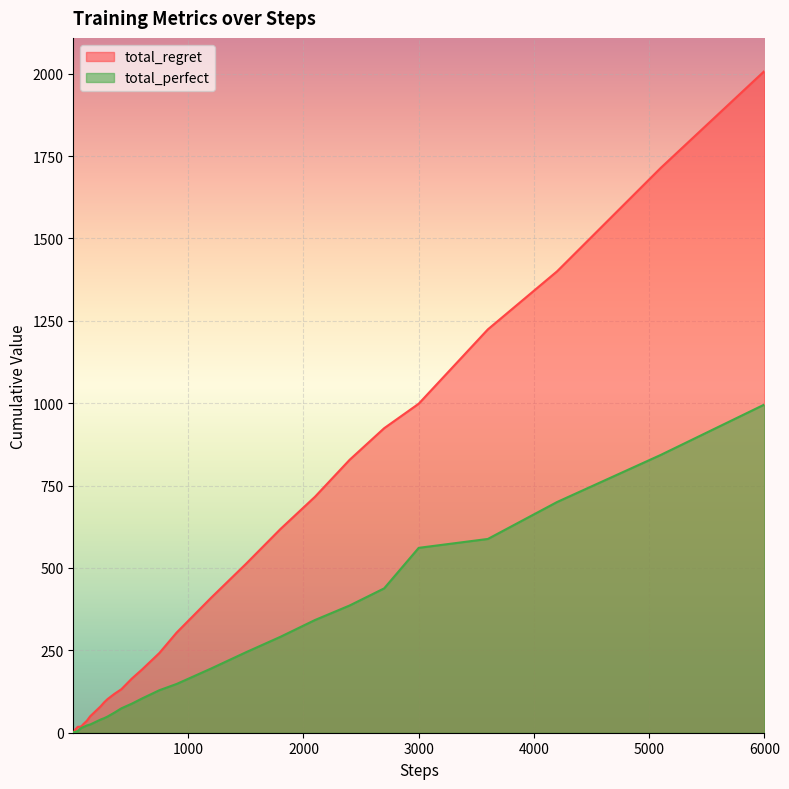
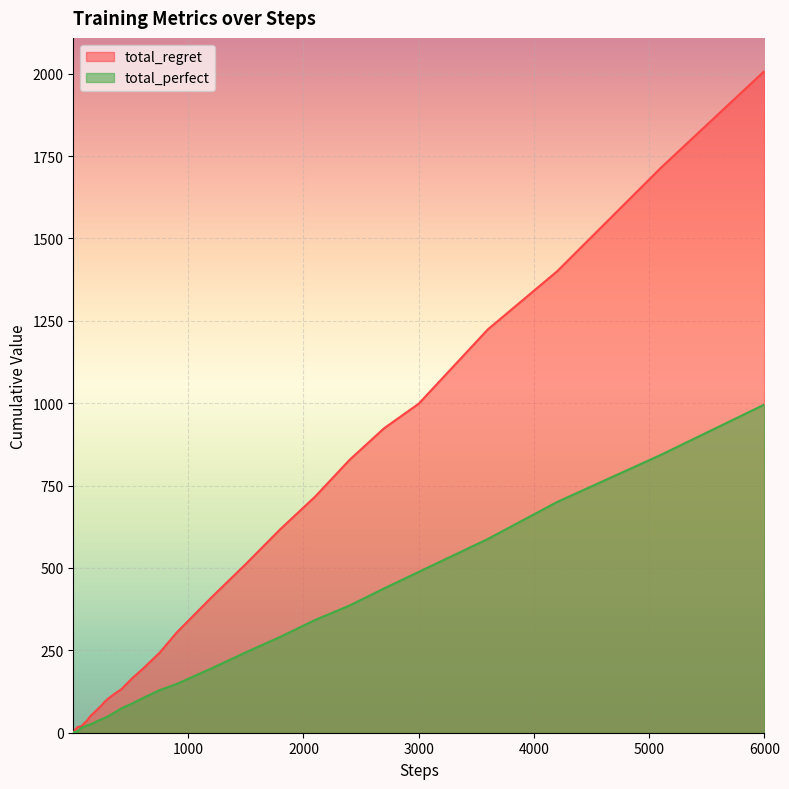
  {
    "total_regret": {
      "3000": 1000,
      "6000": 2010
    },
    "total_perfect": {
-     "3000": 560,
+     "3000": 490,
      "6000": 1000
    }
  }
